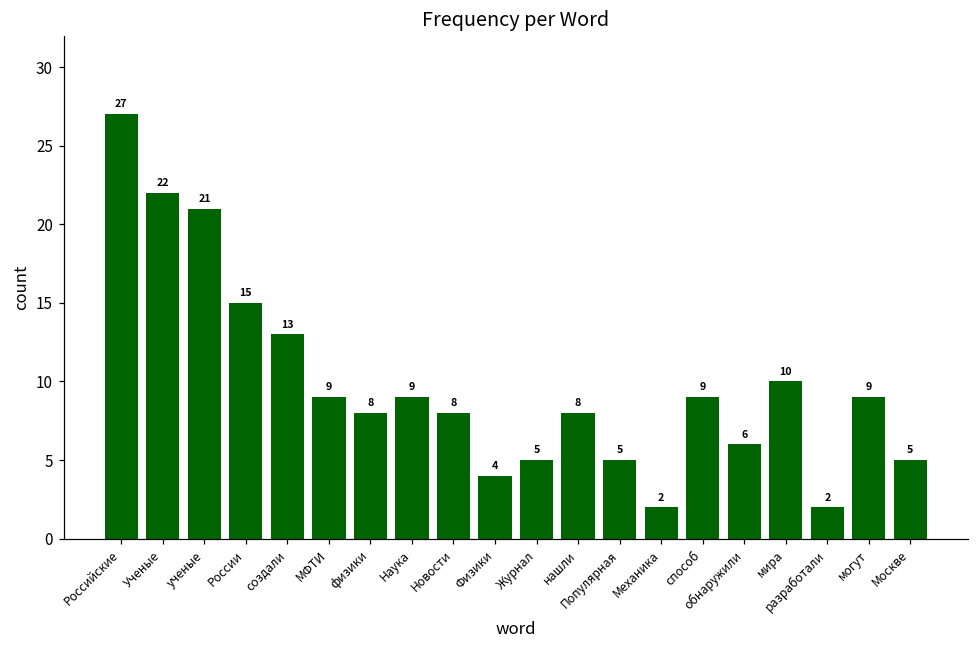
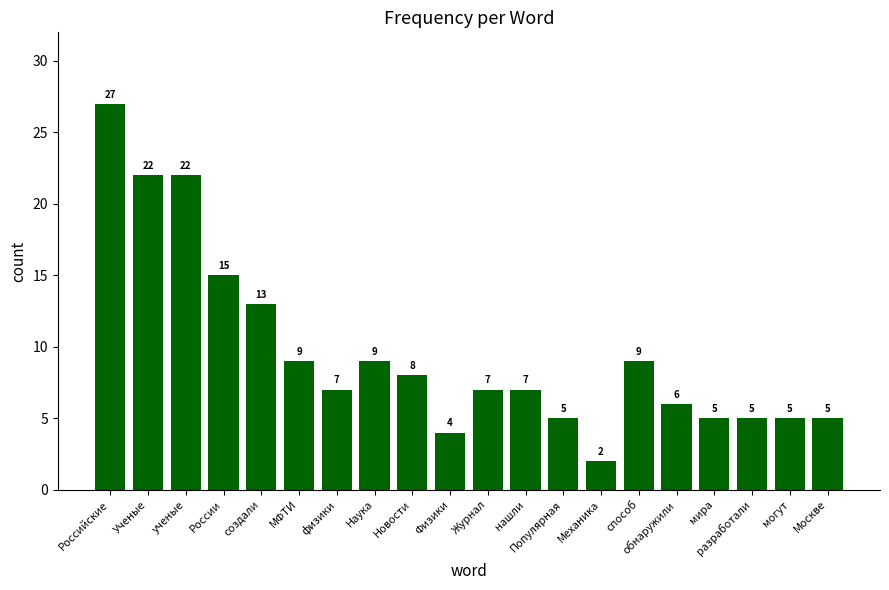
  {
    "Российские": 27,
    "Ученые": 22,
-   "ученые": 21,
+   "ученые": 22,
    "России": 15,
    "создали": 13,
    "МФТИ": 9,
-   "физики": 8,
+   "физики": 7,
    "Наука": 9,
    "Новости": 8,
    "Физики": 4,
-   "Журнал": 5,
-   "нашли": 8,
+   "Журнал": 7,
+   "нашли": 7,
    "Популярная": 5,
    "Механика": 2,
    "способ": 9,
    "обнаружили": 6,
-   "мира": 10,
-   "разработали": 2,
-   "могут": 9,
+   "мира": 5,
+   "разработали": 5,
+   "могут": 5,
    "Москве": 5
  }
